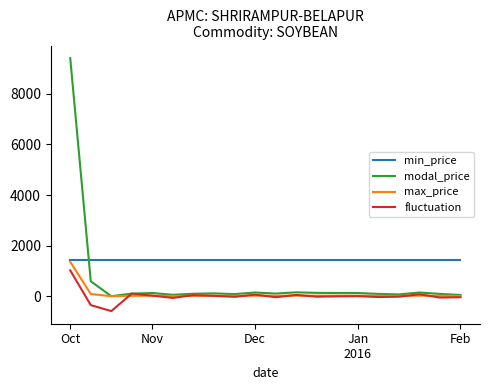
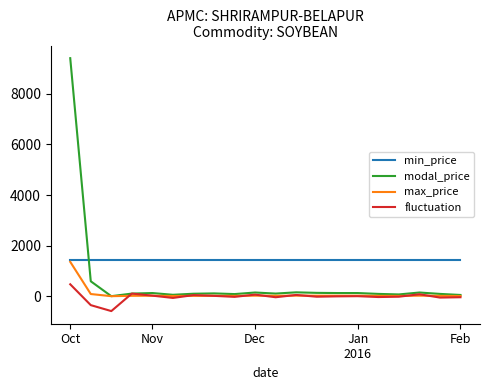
  {
    "min_price": {
      "Nov": 1400,
      "Dec": 1400,
      "Jan 2016": 1400,
      "Feb": 1400
    },
    "modal_price": {
      "Oct": 9400,
      "Nov": 100,
      "Jan 2016": 100
    },
    "fluctuation": {
-     "Oct": 1000
+     "Oct": 500
    }
  }
